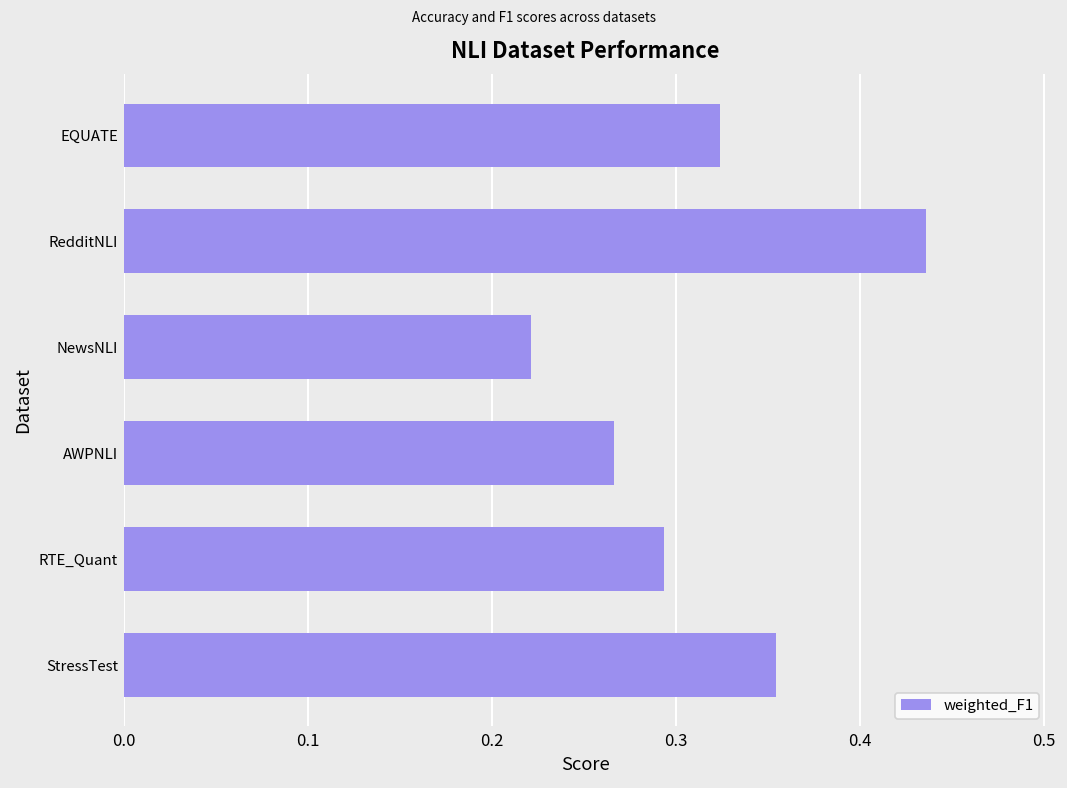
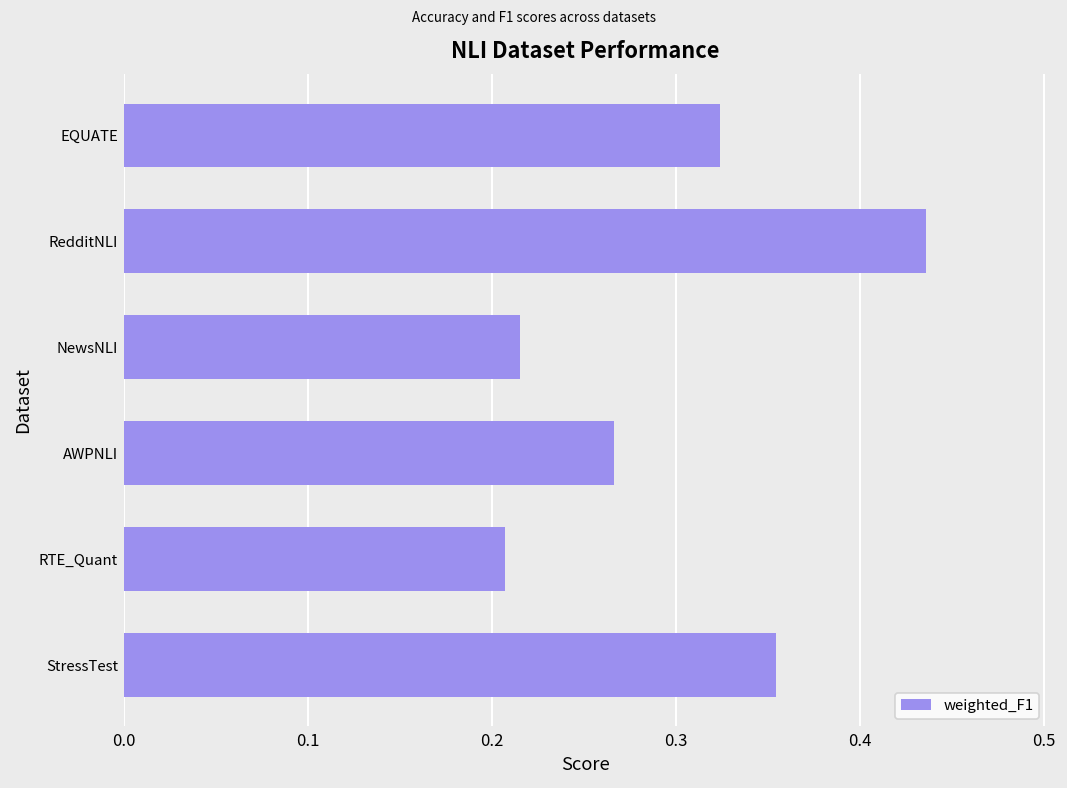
  {
    "EQUATE": 0.324,
    "RedditNLI": 0.436,
-   "NewsNLI": 0.221,
+   "NewsNLI": 0.215,
    "AWPNLI": 0.266,
-   "RTE_Quant": 0.293,
+   "RTE_Quant": 0.207,
    "StressTest": 0.354
  }
